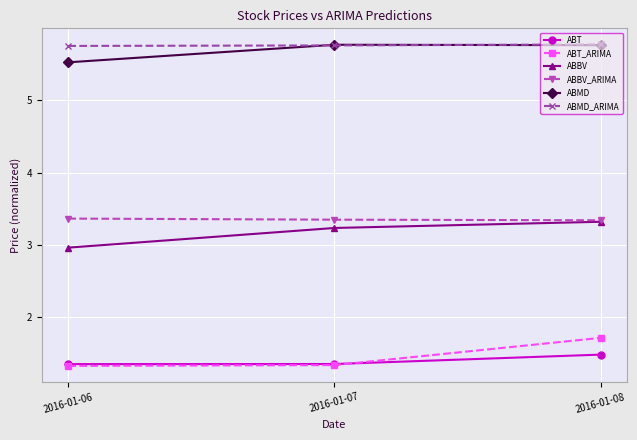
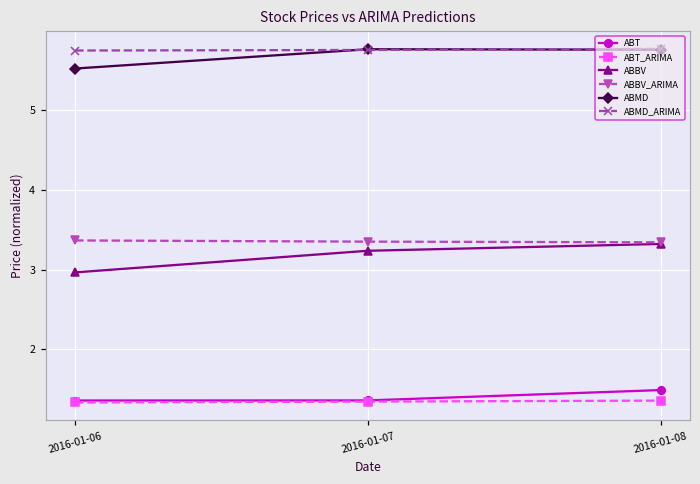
  {
    "ABT": {
      "2016-01-08": 1.5
    },
    "ABT_ARIMA": {
-     "2016-01-08": 1.7
+     "2016-01-08": 1.4
    },
    "ABBV": {
      "2016-01-06": 3.0,
      "2016-01-07": 3.2
    },
    "ABMD": {
      "2016-01-06": 5.5
    }
  }
